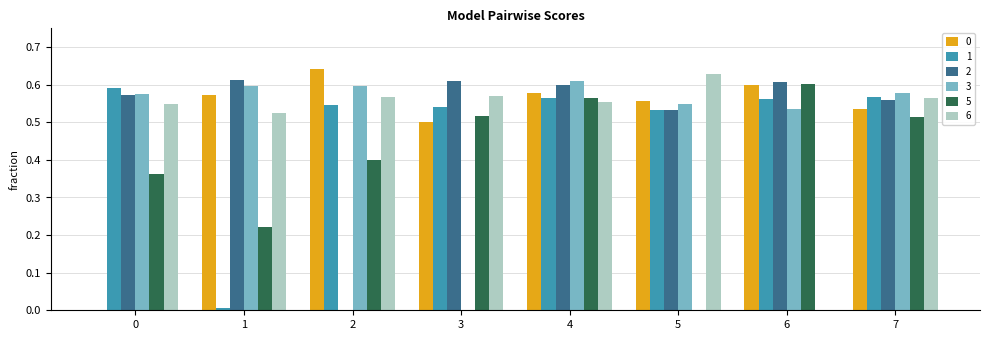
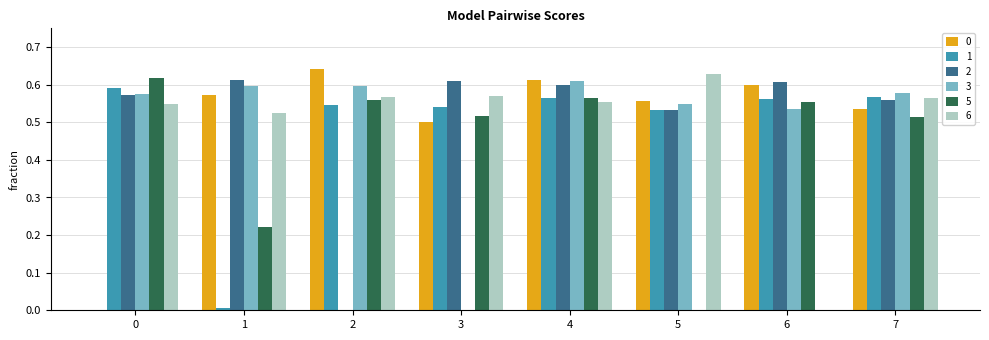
  {
    "0": {
      "0": 0.00,
      "1": 0.57,
      "2": 0.64,
      "3": 0.50,
-     "4": 0.58,
+     "4": 0.61,
      "5": 0.56,
      "6": 0.60,
      "7": 0.54
    },
    "5": {
-     "0": 0.36,
+     "0": 0.62,
      "1": 0.22,
-     "2": 0.40,
+     "2": 0.56,
      "3": 0.52,
      "4": 0.56,
      "5": 0.00,
-     "6": 0.60,
+     "6": 0.56,
      "7": 0.51
    }
  }
